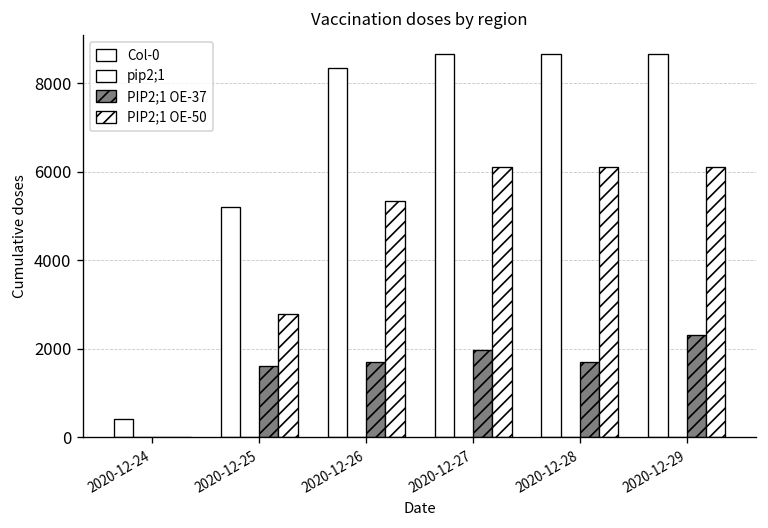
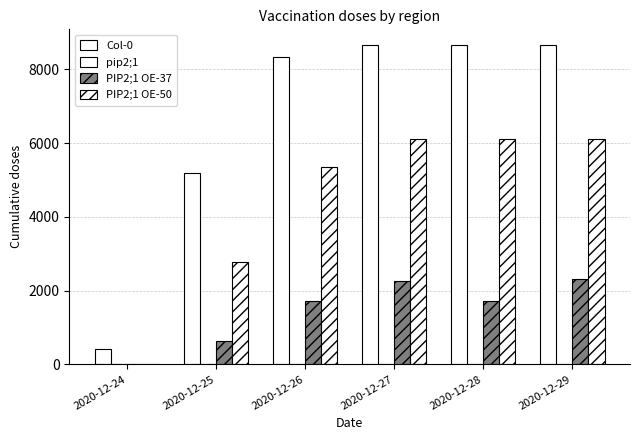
  {
    "PIP2;1 OE-37": {
      "2020-12-24": 0,
-     "2020-12-25": 1600,
+     "2020-12-25": 600,
      "2020-12-26": 1700,
-     "2020-12-27": 2000,
+     "2020-12-27": 2200,
      "2020-12-28": 1700,
      "2020-12-29": 2300
    }
  }
